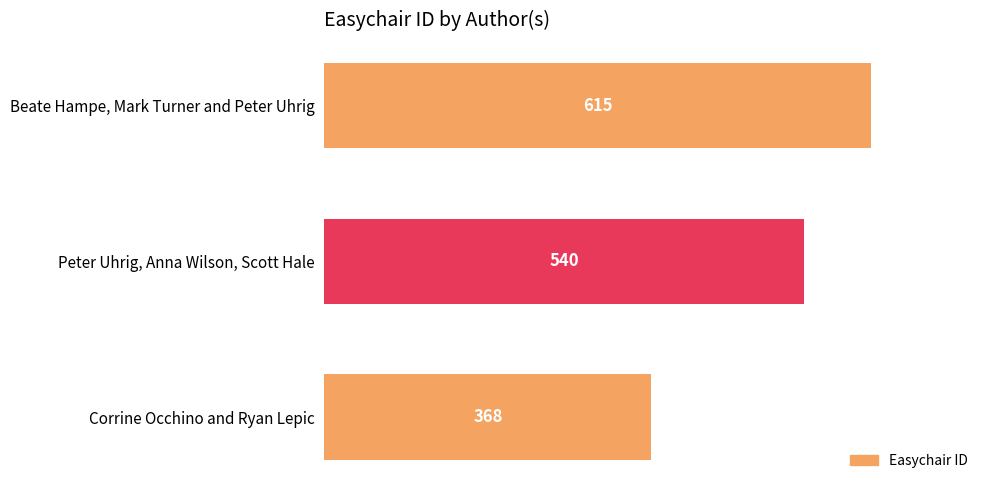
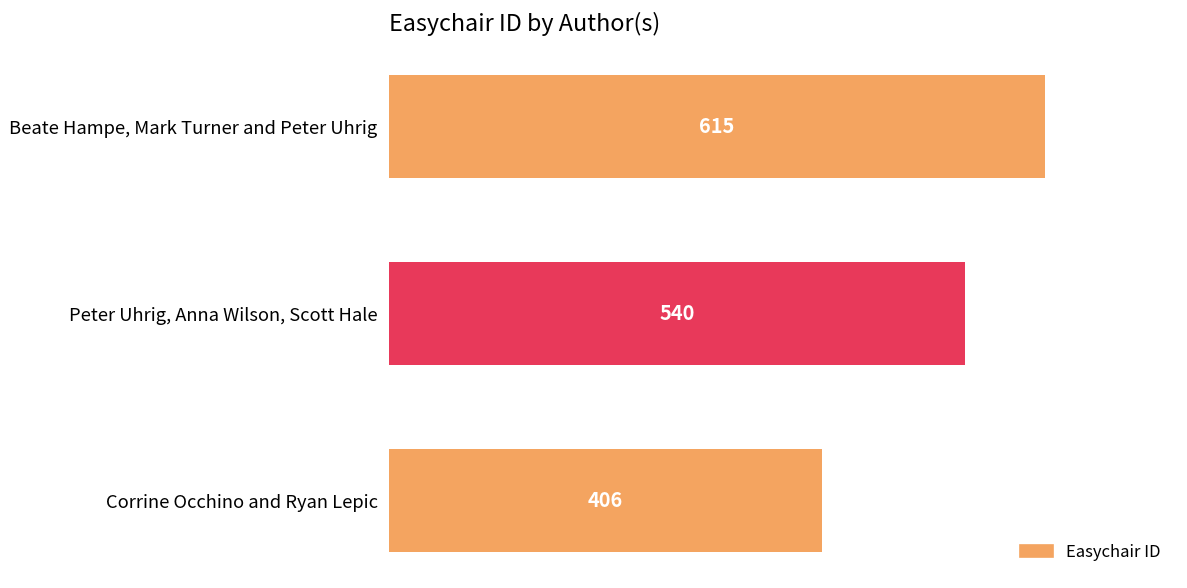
  {
    "Beate Hampe, Mark Turner and Peter Uhrig": 615,
    "Peter Uhrig, Anna Wilson, Scott Hale": 540,
-   "Corrine Occhino and Ryan Lepic": 368
+   "Corrine Occhino and Ryan Lepic": 406
  }
